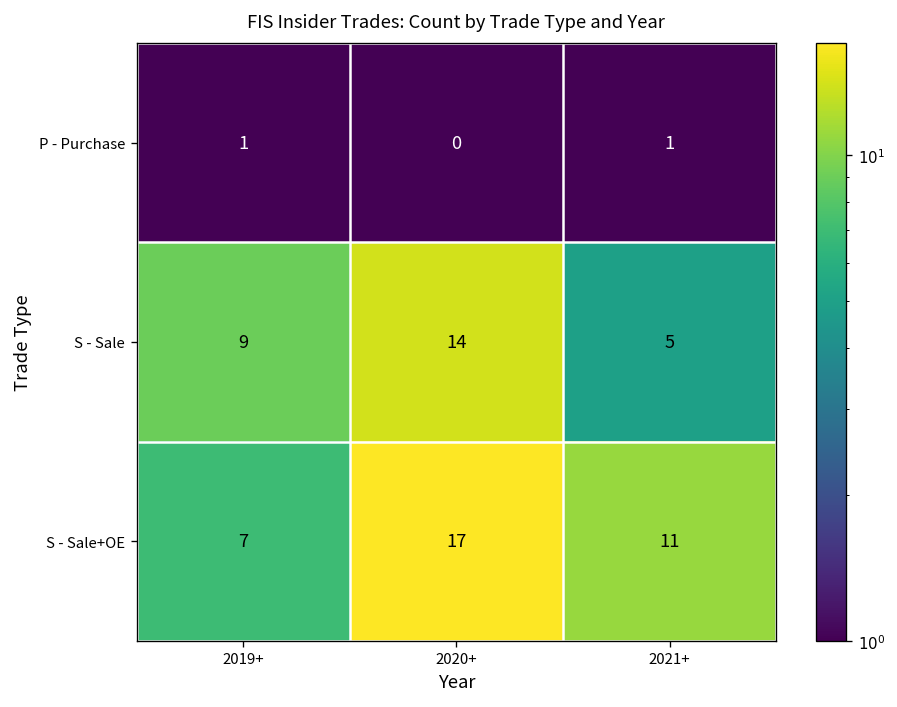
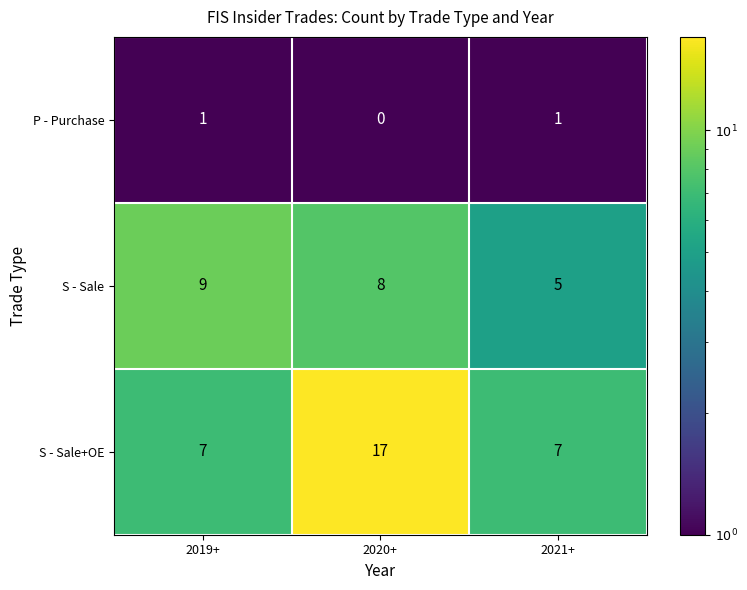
  {
    "P - Purchase": {
      "2019+": 1,
      "2020+": 0,
      "2021+": 1
    },
    "S - Sale": {
      "2019+": 9,
-     "2020+": 14,
+     "2020+": 8,
      "2021+": 5
    },
    "S - Sale+OE": {
      "2019+": 7,
      "2020+": 17,
-     "2021+": 11
+     "2021+": 7
    }
  }
